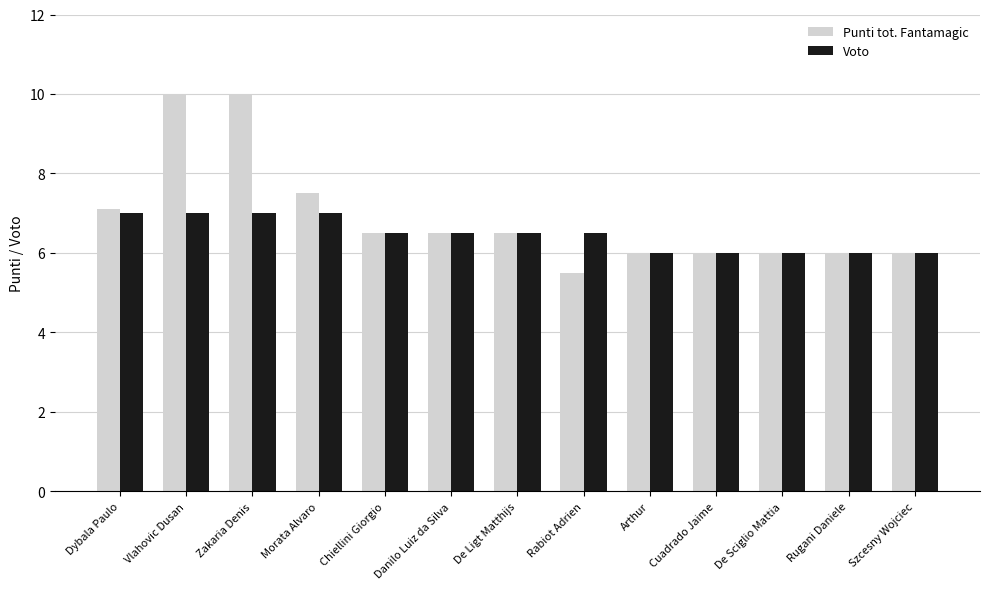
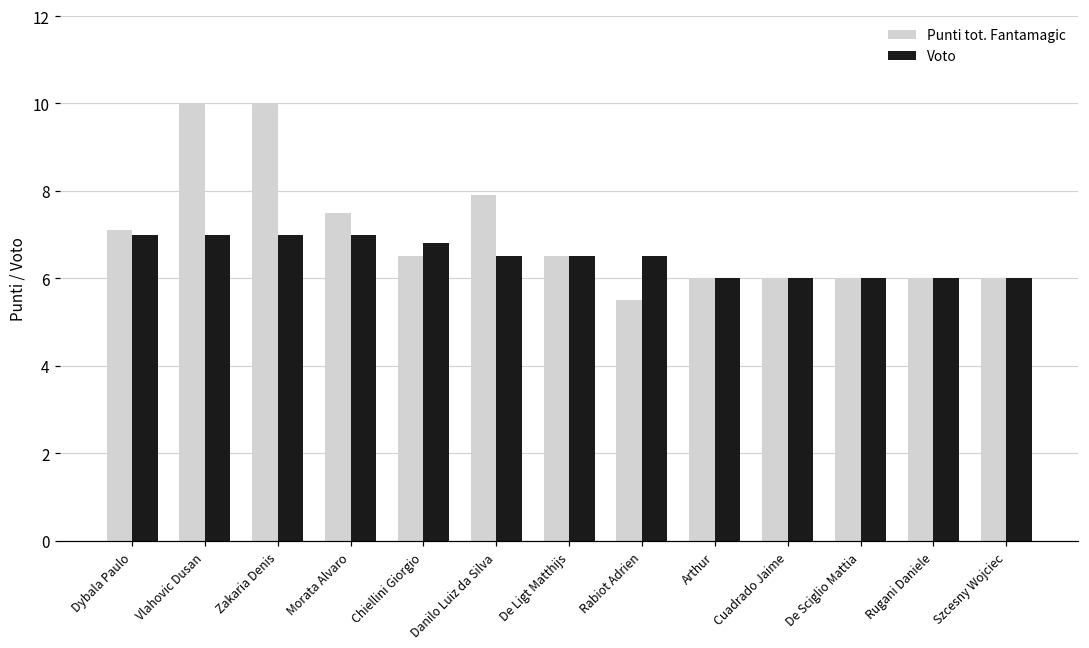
  {
    "Punti tot. Fantamagic": {
      "Dybala Paulo": 7.1,
      "Vlahovic Dusan": 10.0,
      "Zakaria Denis": 10.0,
      "Morata Alvaro": 7.5,
      "Chiellini Giorgio": 6.5,
-     "Danilo Luiz da Silva": 6.5,
+     "Danilo Luiz da Silva": 7.9,
      "De Ligt Matthijs": 6.5,
      "Rabiot Adrien": 5.5,
      "Arthur": 6.0,
      "Cuadrado Jaime": 6.0,
      "De Sciglio Mattia": 6.0,
      "Rugani Daniele": 6.0,
      "Szcesny Wojciec": 6.0
    },
    "Voto": {
      "Dybala Paulo": 7.0,
      "Vlahovic Dusan": 7.0,
      "Zakaria Denis": 7.0,
      "Morata Alvaro": 7.0,
-     "Chiellini Giorgio": 6.5,
+     "Chiellini Giorgio": 6.8,
      "Danilo Luiz da Silva": 6.5,
      "De Ligt Matthijs": 6.5,
      "Rabiot Adrien": 6.5,
      "Arthur": 6.0,
      "Cuadrado Jaime": 6.0,
      "De Sciglio Mattia": 6.0,
      "Rugani Daniele": 6.0,
      "Szcesny Wojciec": 6.0
    }
  }
